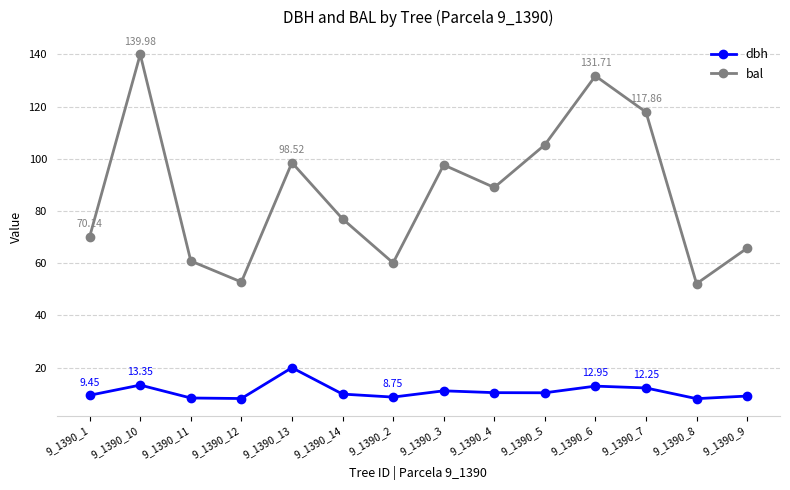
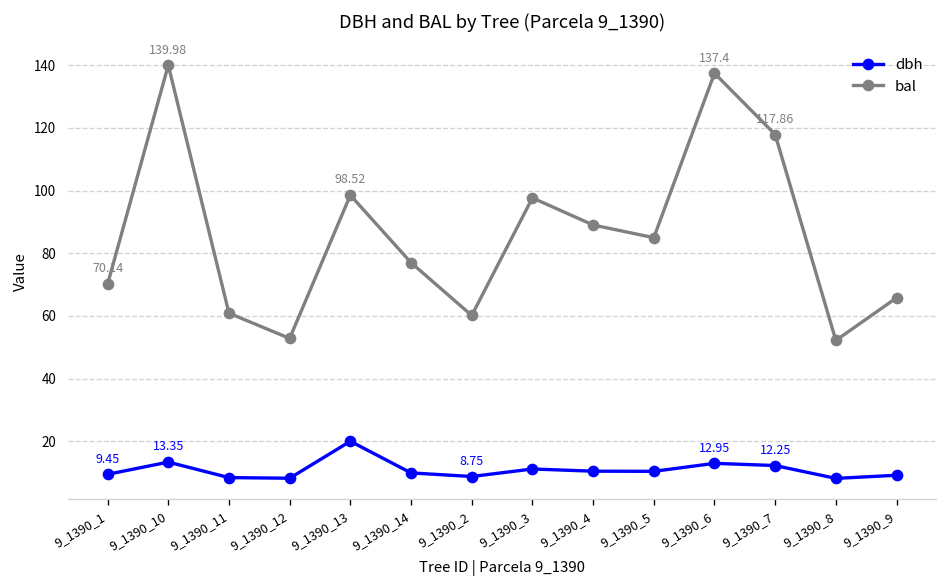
  {
    "dbh": {
      "9_1390_1": 9.45,
      "9_1390_10": 13.35,
      "9_1390_2": 8.75,
      "9_1390_6": 12.95,
      "9_1390_7": 12.25
    },
    "bal": {
      "9_1390_1": 70.14,
      "9_1390_10": 139.98,
      "9_1390_13": 98.52,
-     "9_1390_5": 105,
-     "9_1390_6": 131.71,
+     "9_1390_5": 85,
+     "9_1390_6": 137.4,
      "9_1390_7": 117.86
    }
  }
